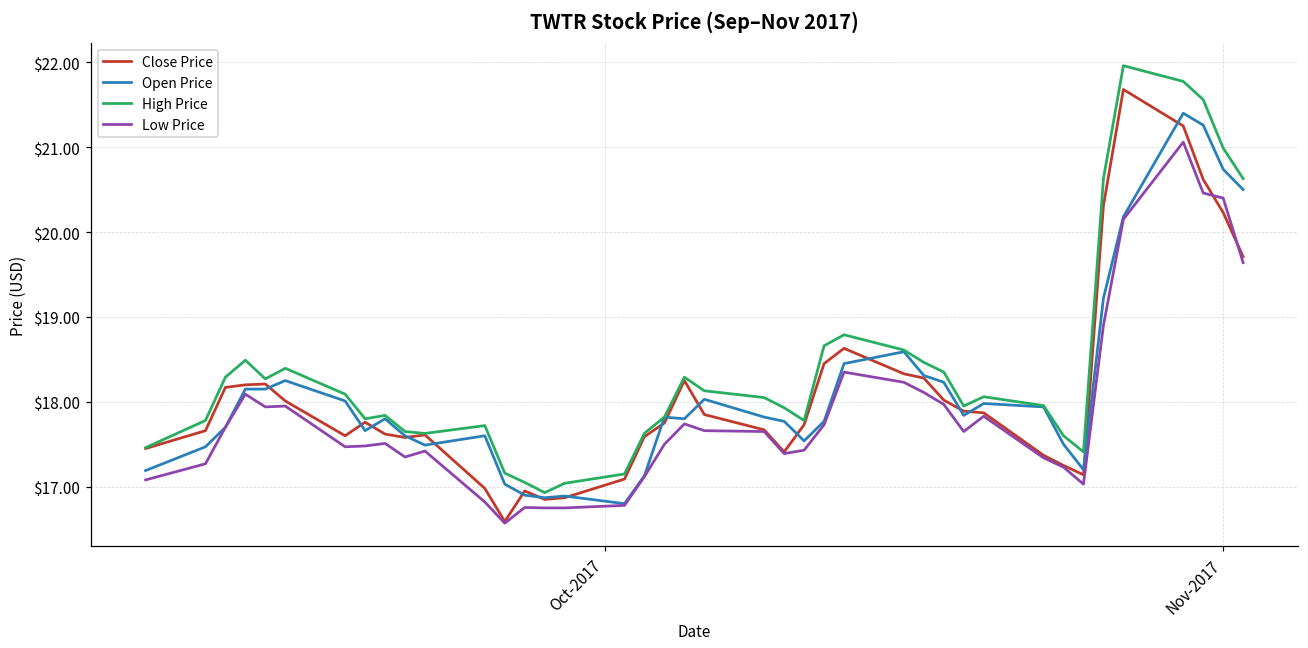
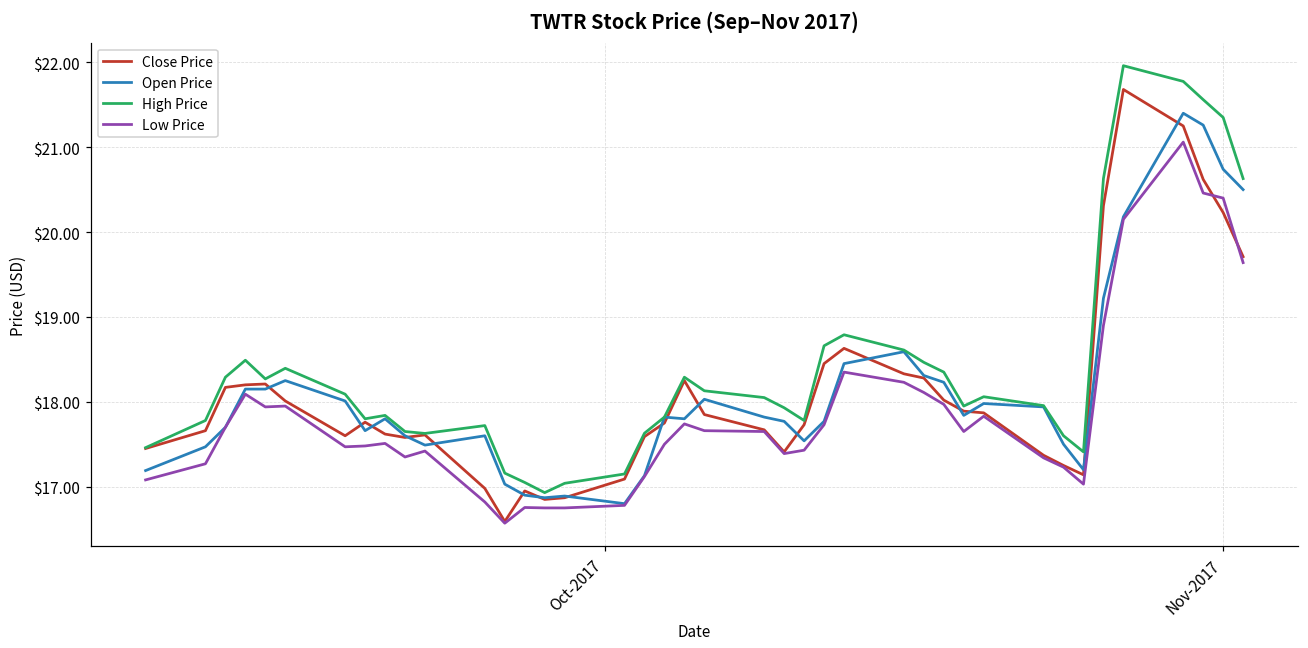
  {
    "Close Price": {
      "Nov-2017": "$20.2"
    },
    "Open Price": {
      "Nov-2017": "$20.7"
    },
    "High Price": {
-     "Nov-2017": "$21.0"
+     "Nov-2017": "$21.4"
    },
    "Low Price": {
      "Nov-2017": "$20.4"
    }
  }
